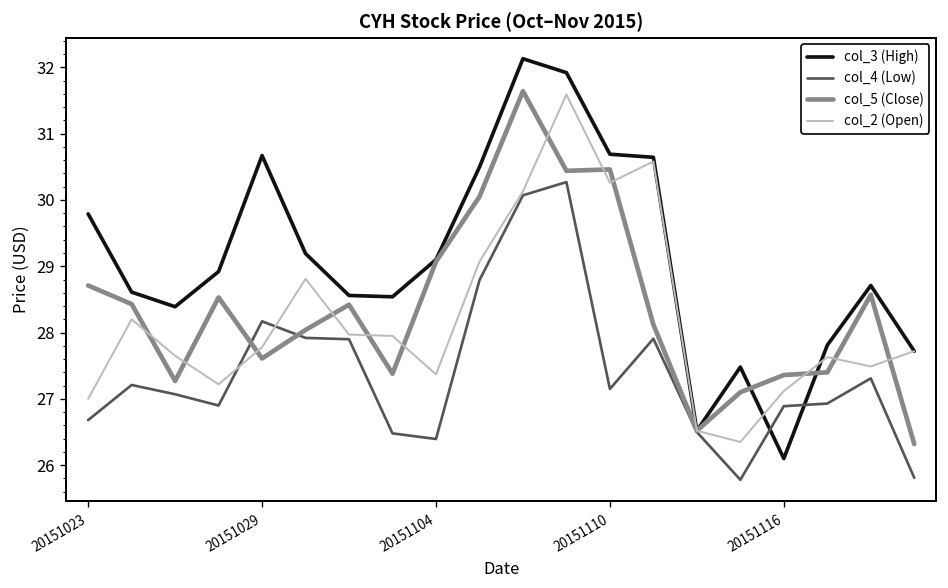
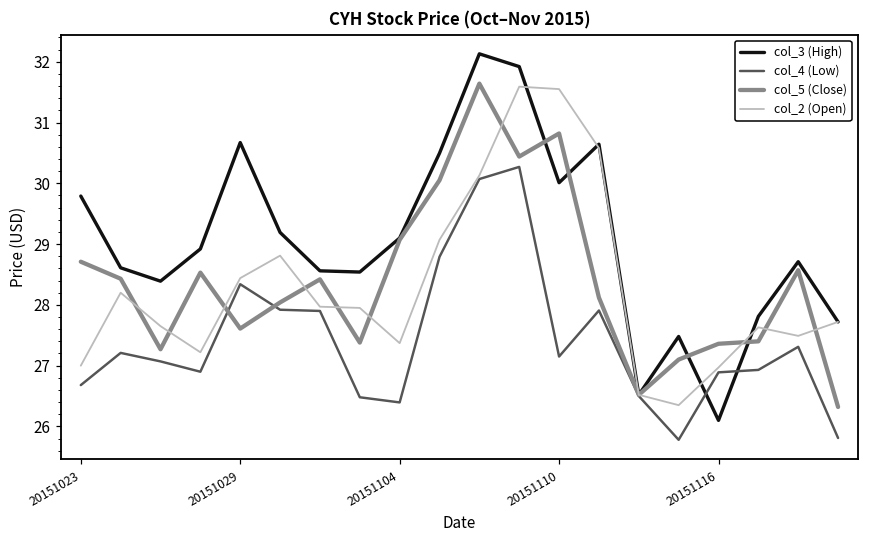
  {
    "col_3 (High)": {
      "20151023": 29.8,
      "20151029": 30.7,
-     "20151110": 30.7,
+     "20151110": 30.0,
      "20151116": 26.1
    },
    "col_4 (Low)": {
      "20151023": 26.7,
-     "20151029": 28.2,
+     "20151029": 28.3,
      "20151104": 26.4,
      "20151110": 27.2,
      "20151116": 26.9
    },
    "col_5 (Close)": {
      "20151023": 28.7,
      "20151029": 27.6,
-     "20151110": 30.5,
+     "20151110": 30.8,
      "20151116": 27.4
    },
    "col_2 (Open)": {
      "20151023": 27.0,
-     "20151029": 27.8,
+     "20151029": 28.4,
      "20151104": 27.4,
-     "20151110": 30.3,
-     "20151116": 27.1
+     "20151110": 31.6,
+     "20151116": 27.0
    }
  }
